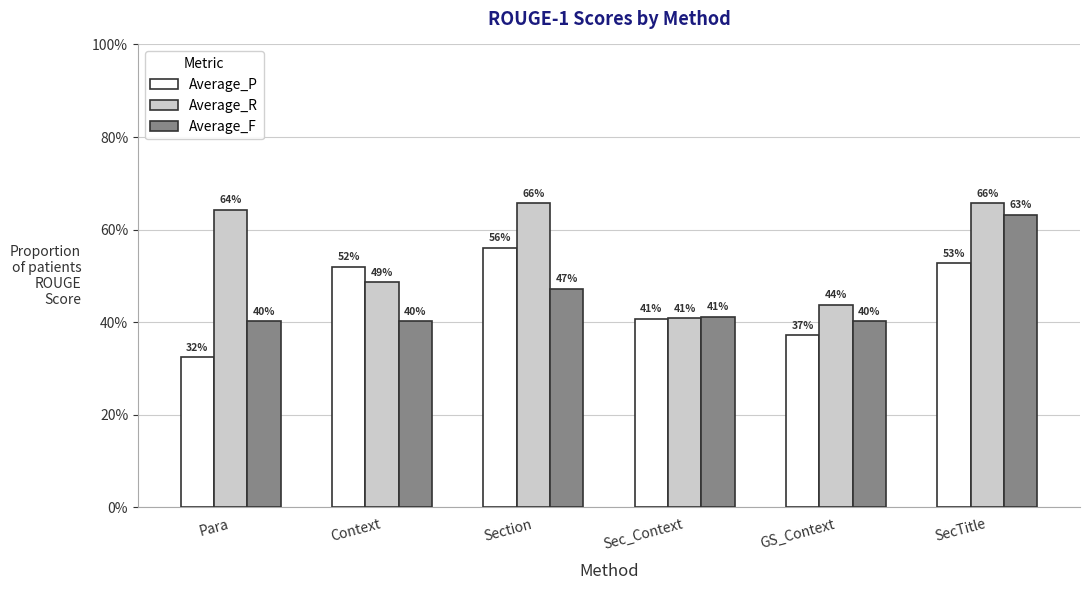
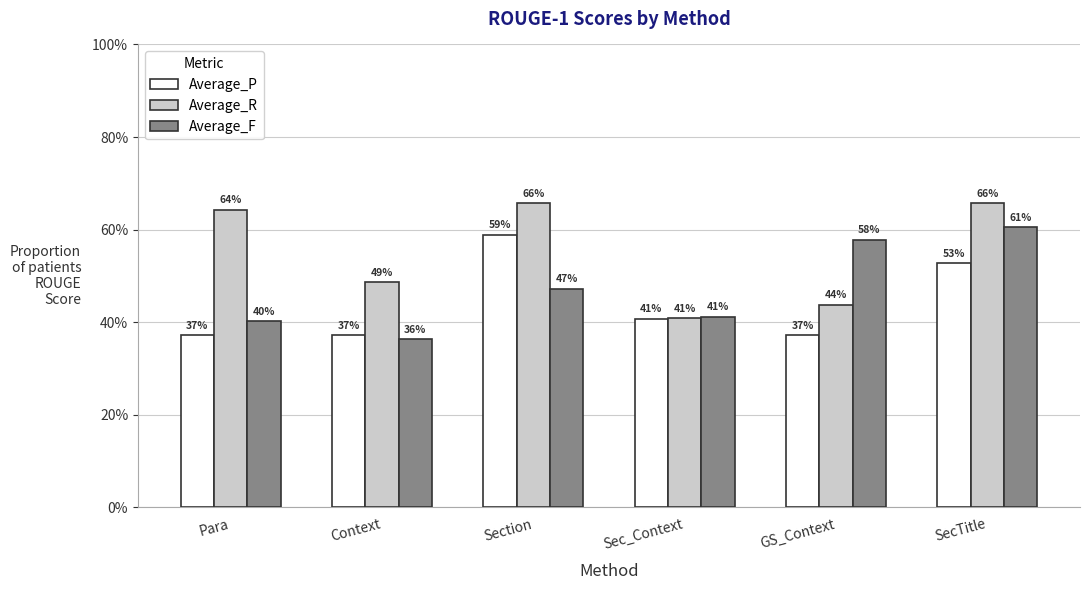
  {
    "Average_P": {
-     "Para": "32%",
-     "Context": "52%",
-     "Section": "56%",
+     "Para": "37%",
+     "Context": "37%",
+     "Section": "59%",
      "Sec_Context": "41%",
      "GS_Context": "37%",
      "SecTitle": "53%"
    },
    "Average_R": {
      "Para": "64%",
      "Context": "49%",
      "Section": "66%",
      "Sec_Context": "41%",
      "GS_Context": "44%",
      "SecTitle": "66%"
    },
    "Average_F": {
      "Para": "40%",
-     "Context": "40%",
+     "Context": "36%",
      "Section": "47%",
      "Sec_Context": "41%",
-     "GS_Context": "40%",
-     "SecTitle": "63%"
+     "GS_Context": "58%",
+     "SecTitle": "61%"
    }
  }
